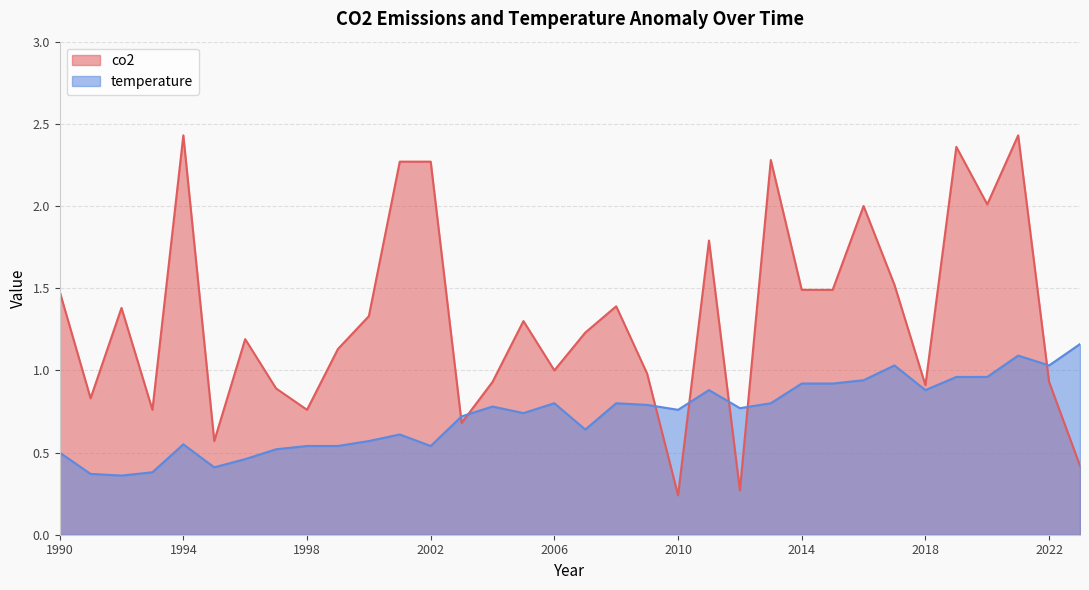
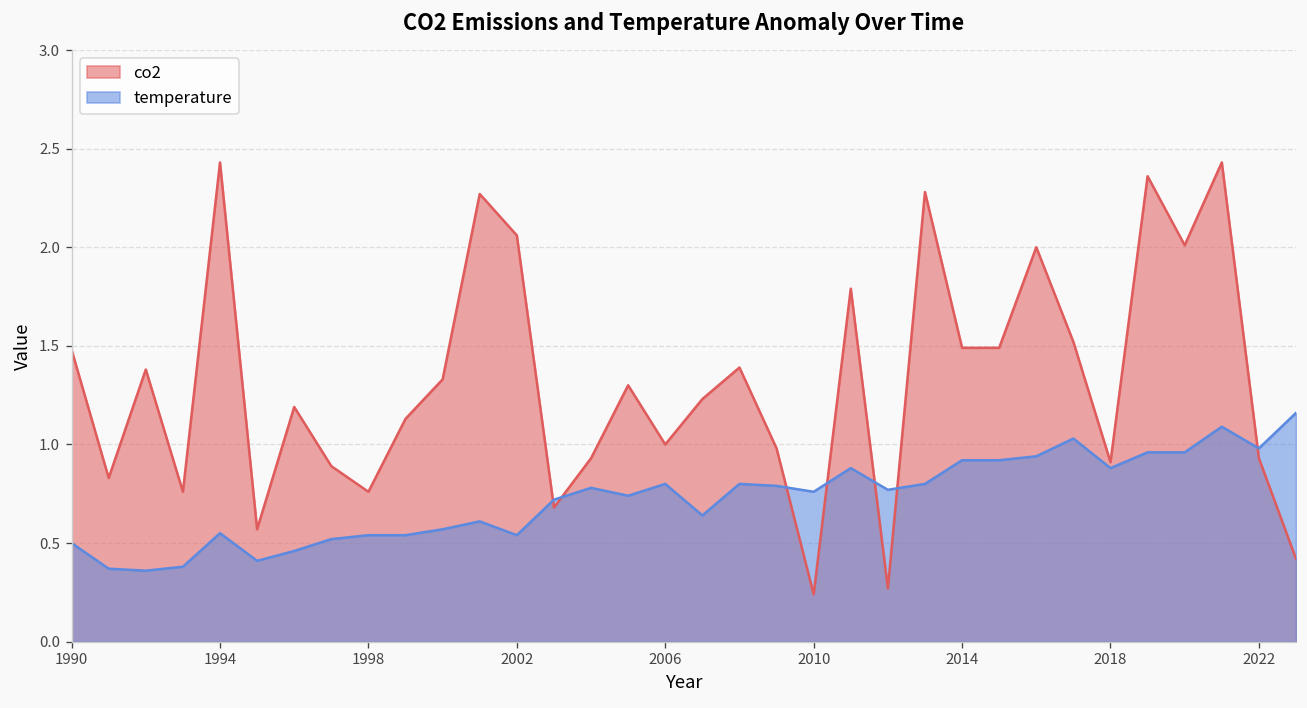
  {
    "co2": {
      "1990": 1.48,
      "1994": 2.43,
      "1998": 0.76,
-     "2002": 2.27,
+     "2002": 2.06,
      "2006": 1.00,
      "2010": 0.24,
      "2014": 1.49,
      "2018": 0.91,
      "2022": 0.93
    },
    "temperature": {
      "1990": 0.50,
      "1994": 0.55,
      "1998": 0.54,
      "2002": 0.54,
      "2006": 0.80,
      "2010": 0.76,
      "2014": 0.92,
      "2018": 0.88,
-     "2022": 1.03
+     "2022": 0.98
    }
  }
